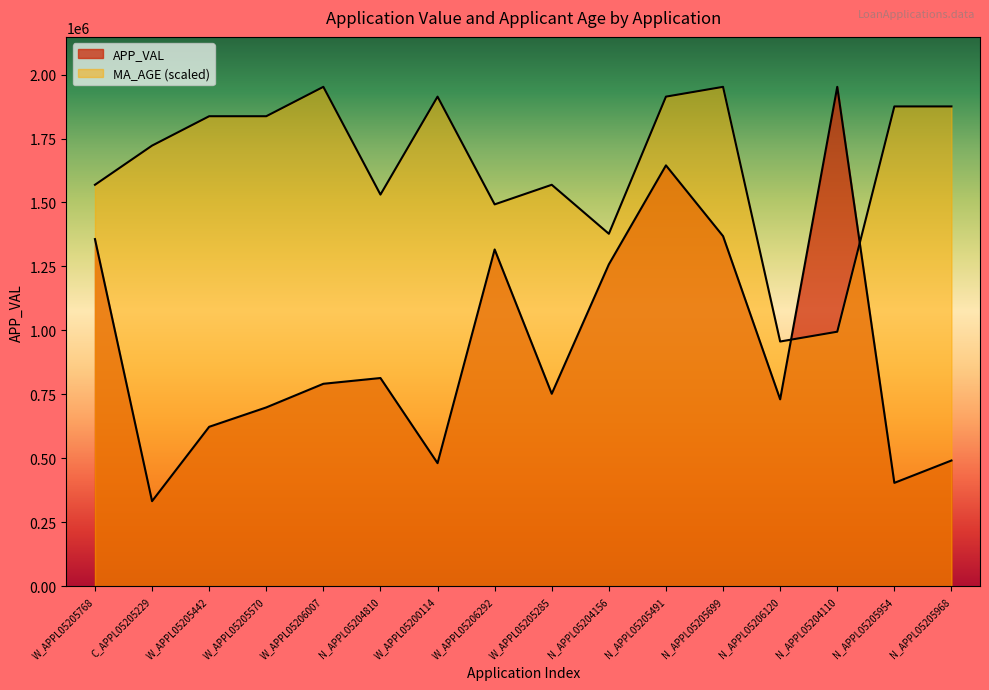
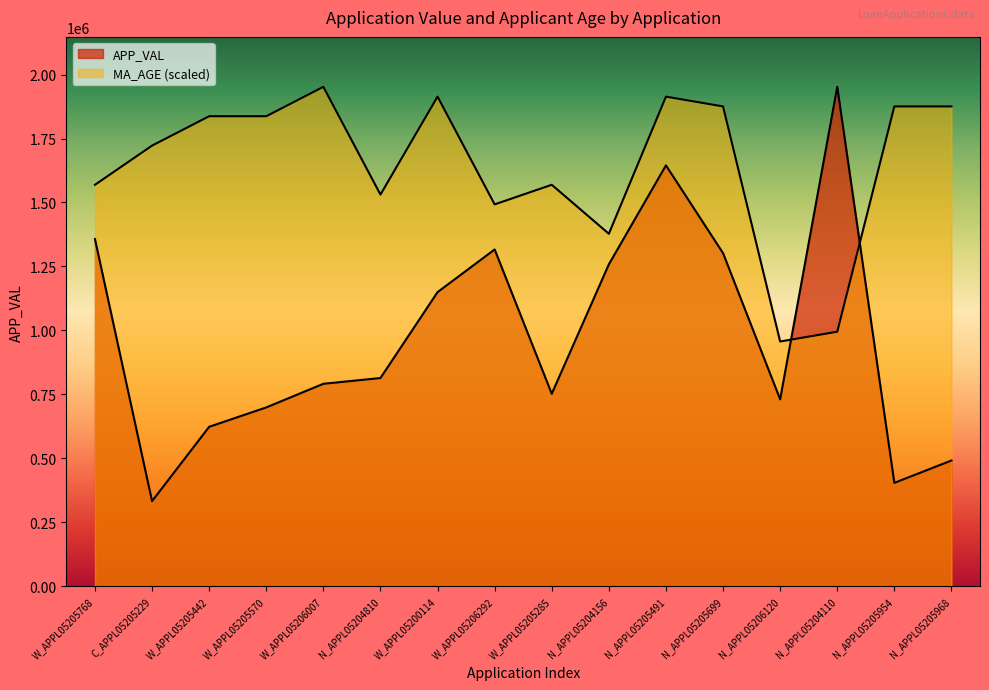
  {
    "APP_VAL": {
      "W_APPL05205768": 1360000,
      "C_APPL05205229": 330000,
      "W_APPL05205442": 620000,
      "W_APPL05205570": 700000,
      "W_APPL05206007": 790000,
      "N_APPL05204810": 810000,
-     "W_APPL05200114": 480000,
+     "W_APPL05200114": 1150000,
      "W_APPL05206292": 1320000,
      "W_APPL05205285": 750000,
      "N_APPL05204156": 1260000,
      "N_APPL05205491": 1650000,
-     "N_APPL05205699": 1370000,
+     "N_APPL05205699": 1300000,
      "N_APPL05206120": 730000,
      "N_APPL05204110": 1950000,
      "N_APPL05205954": 400000,
      "N_APPL05205968": 490000
    },
    "MA_AGE (scaled)": {
      "W_APPL05205768": 1570000,
      "C_APPL05205229": 1720000,
      "W_APPL05205442": 1840000,
      "W_APPL05205570": 1840000,
      "W_APPL05206007": 1950000,
      "N_APPL05204810": 1530000,
      "W_APPL05200114": 1910000,
      "W_APPL05206292": 1490000,
      "W_APPL05205285": 1570000,
      "N_APPL05204156": 1380000,
      "N_APPL05205491": 1910000,
-     "N_APPL05205699": 1950000,
+     "N_APPL05205699": 1880000,
      "N_APPL05206120": 960000,
      "N_APPL05204110": 1000000,
      "N_APPL05205954": 1880000,
      "N_APPL05205968": 1880000
    }
  }
